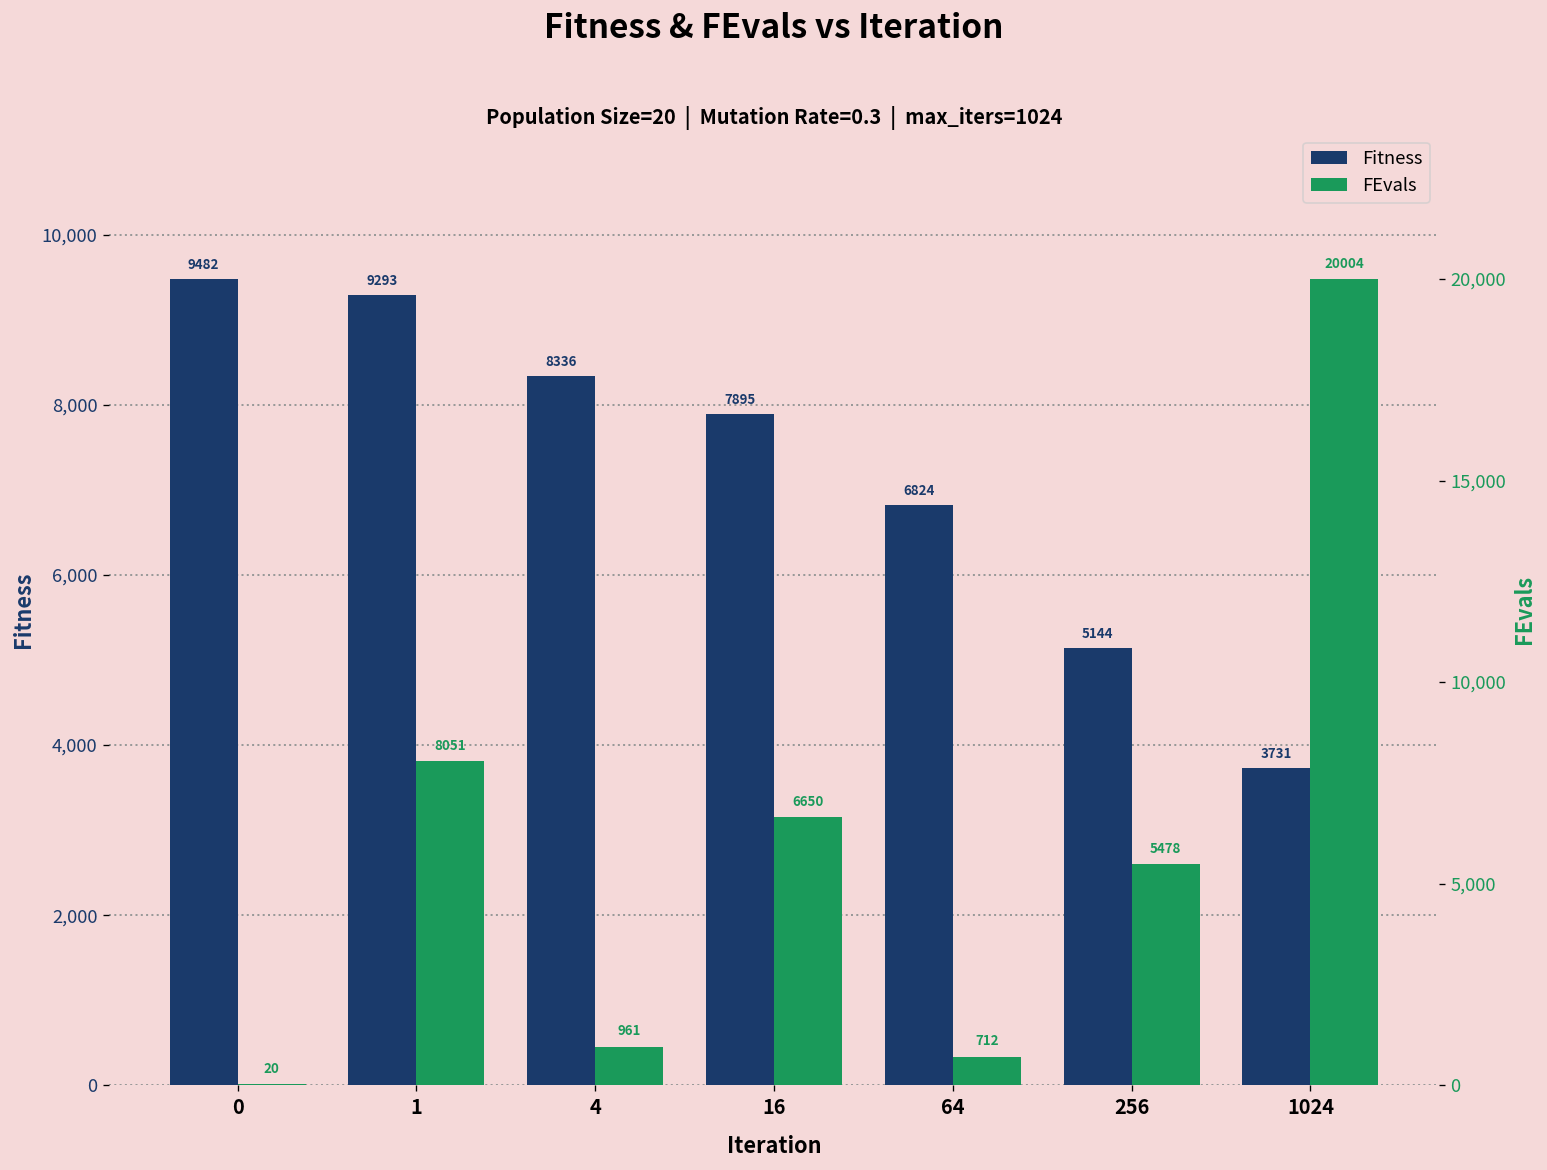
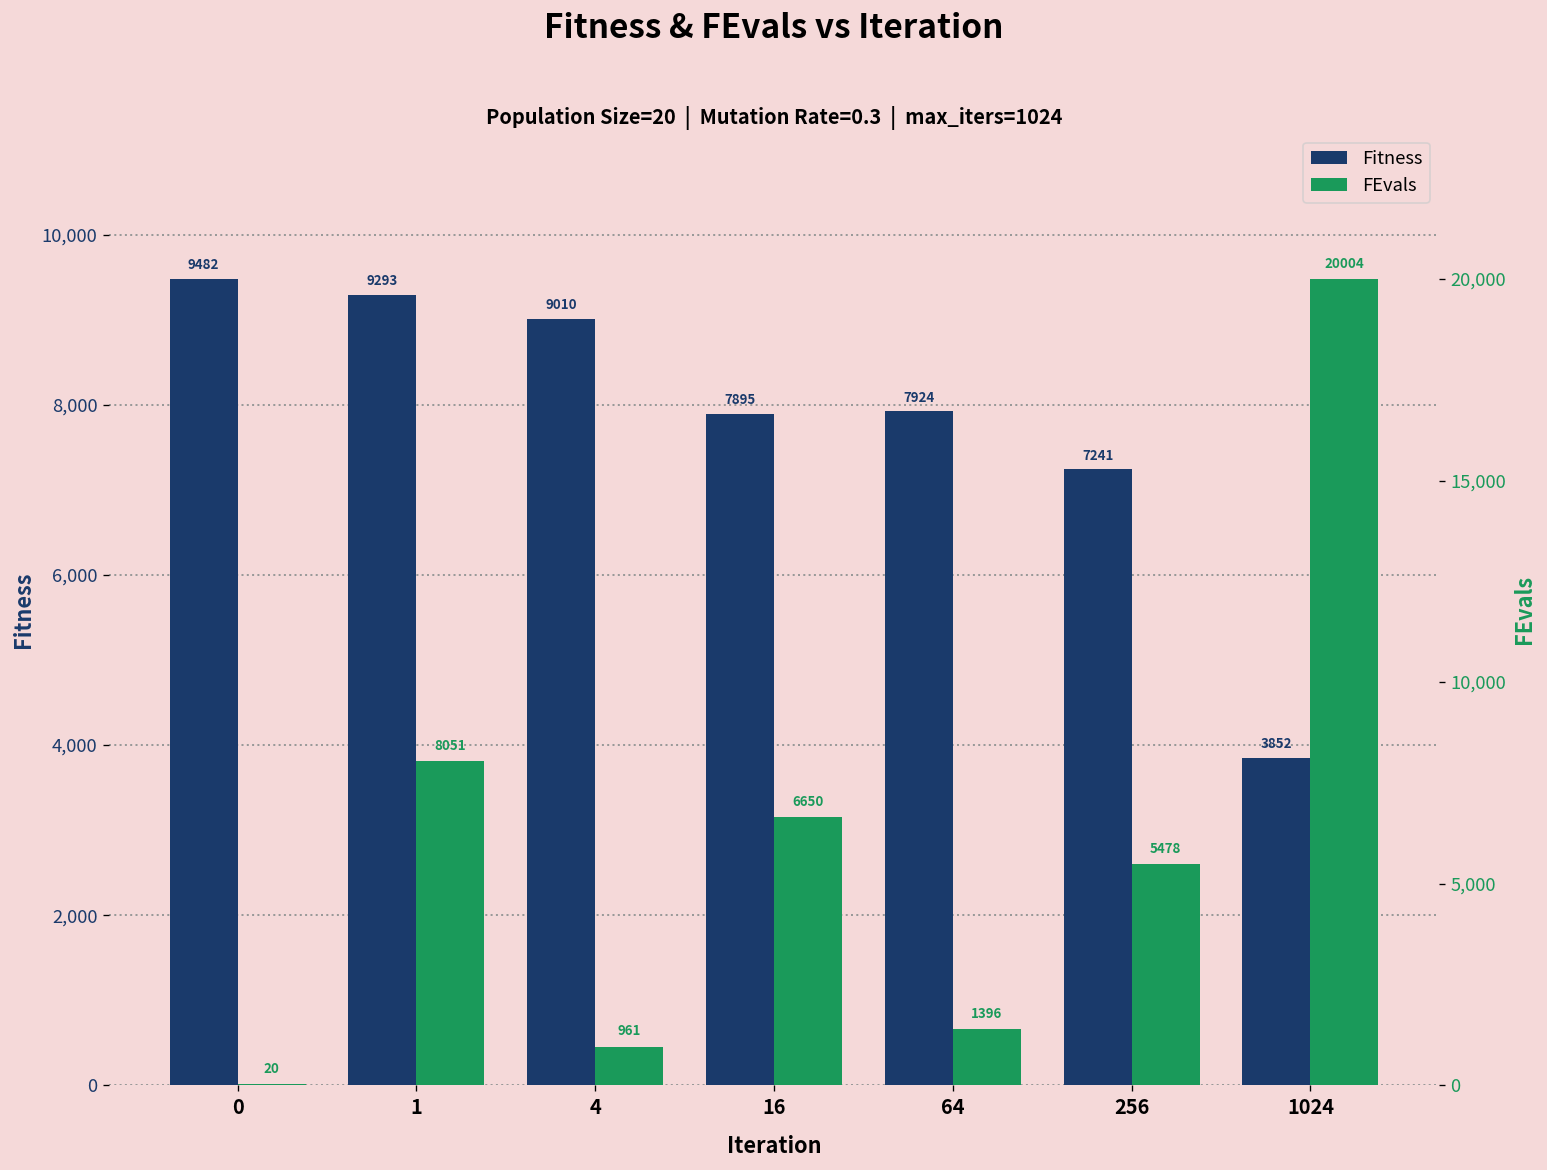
  {
    "Fitness": {
      "0": 9482,
      "1": 9293,
-     "4": 8336,
+     "4": 9010,
      "16": 7895,
-     "64": 6824,
-     "256": 5144,
-     "1024": 3731
+     "64": 7924,
+     "256": 7241,
+     "1024": 3852
    },
    "FEvals": {
      "0": 20,
      "1": 8051,
      "4": 961,
      "16": 6650,
-     "64": 712,
+     "64": 1396,
      "256": 5478,
      "1024": 20004
    }
  }
